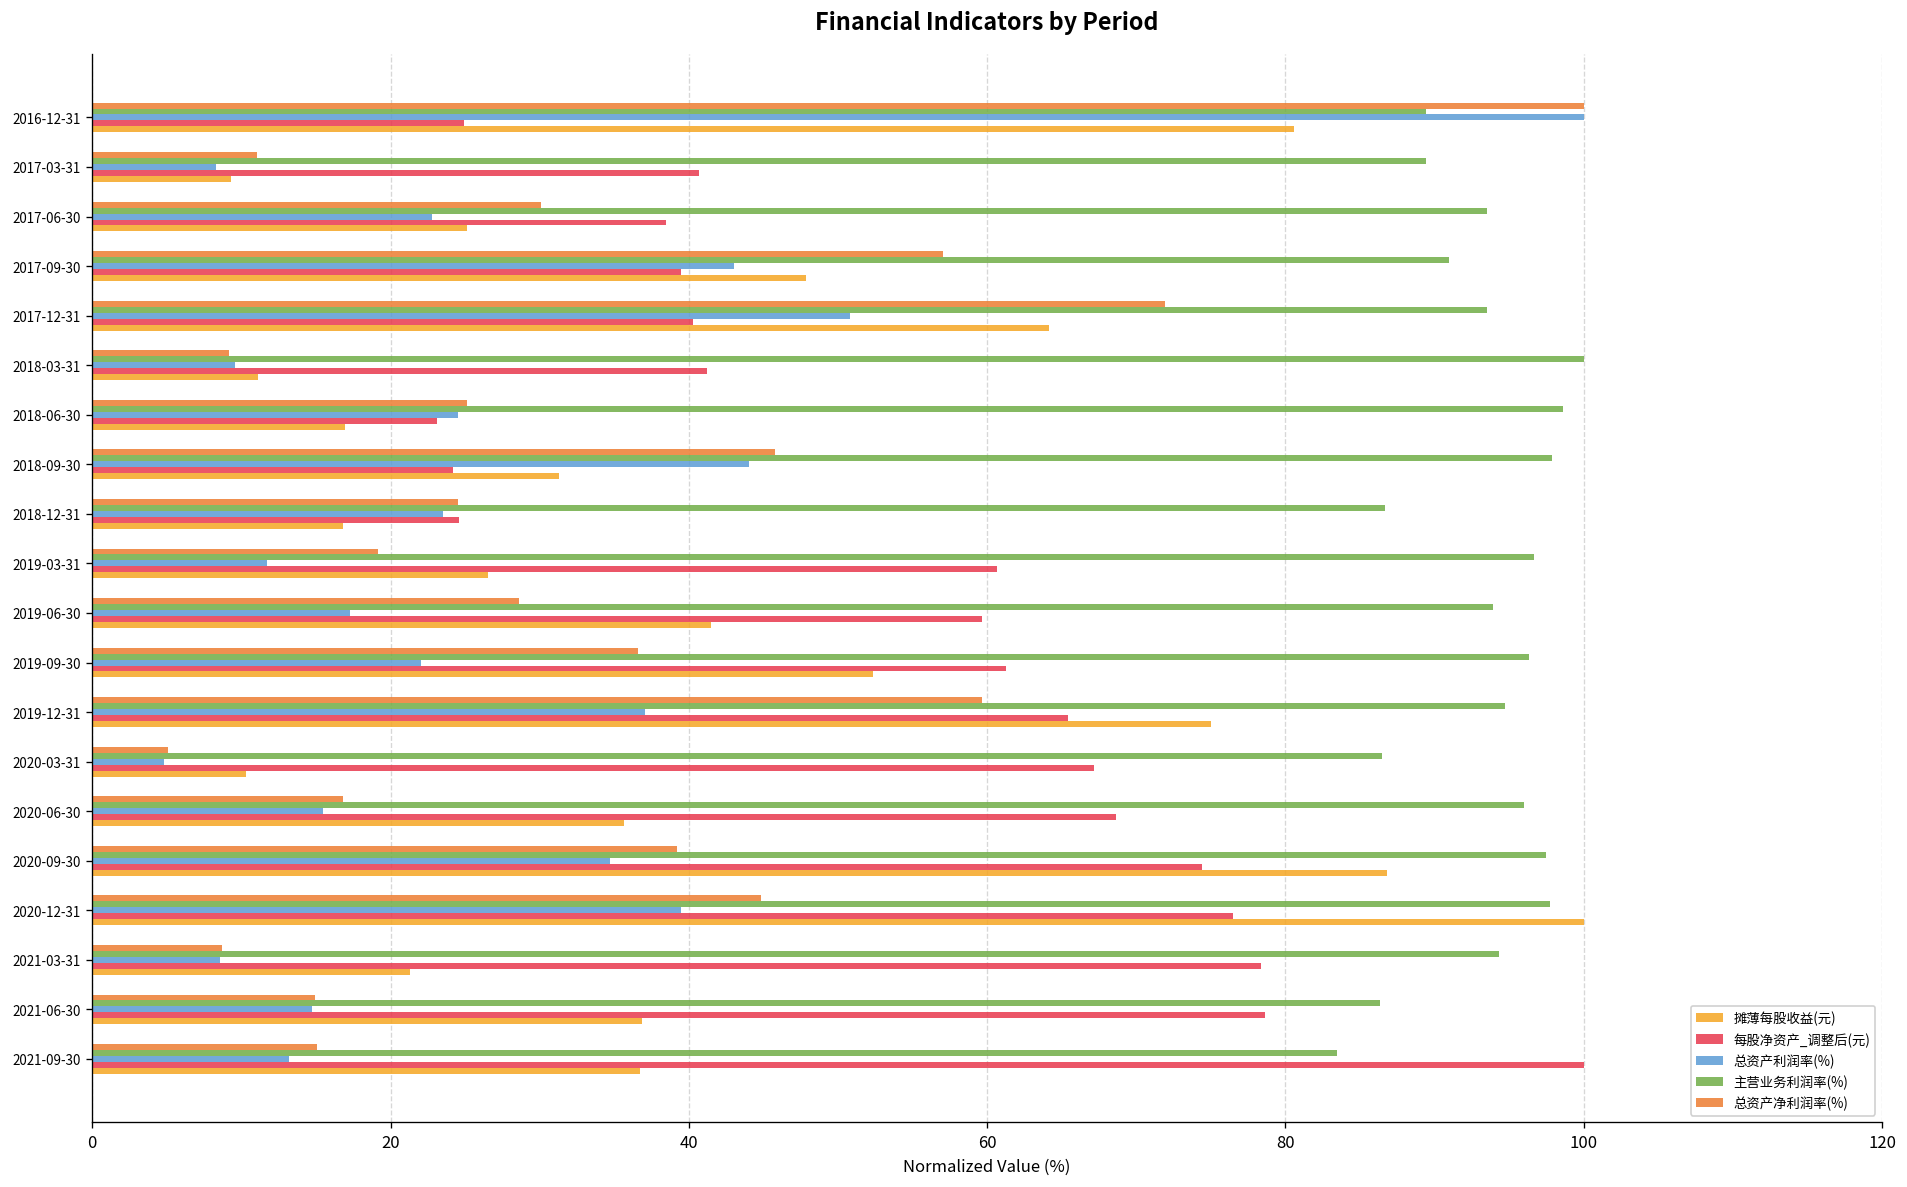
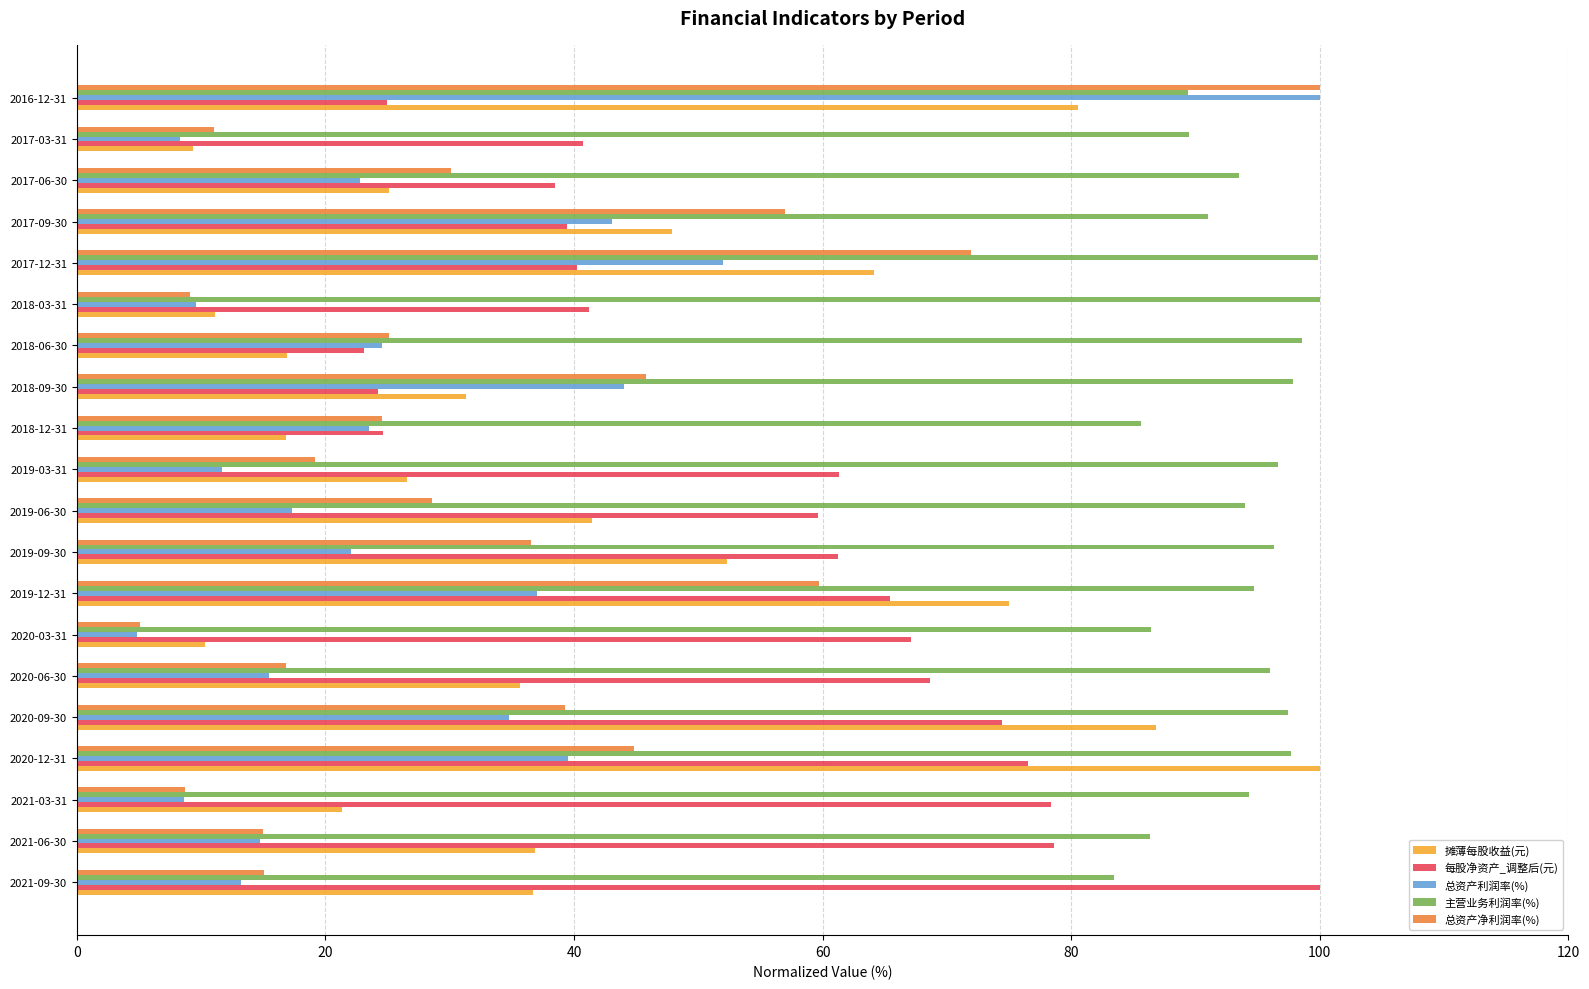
  {
    "每股净资产_调整后(元)": {
      "2016-12-31": 25.0,
      "2017-03-31": 40.7,
      "2017-06-30": 38.4,
      "2017-09-30": 39.5,
      "2017-12-31": 40.3,
      "2018-03-31": 41.2,
      "2018-06-30": 23.1,
      "2018-09-30": 24.2,
      "2018-12-31": 24.6,
-     "2019-03-31": 60.6,
+     "2019-03-31": 61.3,
      "2019-06-30": 59.6,
      "2019-09-30": 61.3,
      "2019-12-31": 65.4,
      "2020-03-31": 67.1,
      "2020-06-30": 68.7,
      "2020-09-30": 74.4,
      "2020-12-31": 76.5,
      "2021-03-31": 78.4,
      "2021-06-30": 78.6,
      "2021-09-30": 100.0
    },
    "总资产利润率(%)": {
      "2016-12-31": 100.0,
      "2017-03-31": 8.3,
      "2017-06-30": 22.8,
      "2017-09-30": 43.0,
-     "2017-12-31": 50.8,
+     "2017-12-31": 52.0,
      "2018-03-31": 9.5,
      "2018-06-30": 24.5,
      "2018-09-30": 44.0,
      "2018-12-31": 23.5,
      "2019-03-31": 11.7,
      "2019-06-30": 17.3,
      "2019-09-30": 22.1,
      "2019-12-31": 37.0,
      "2020-03-31": 4.8,
      "2020-06-30": 15.4,
      "2020-09-30": 34.7,
      "2020-12-31": 39.5,
      "2021-03-31": 8.6,
      "2021-06-30": 14.7,
      "2021-09-30": 13.2
    },
    "主营业务利润率(%)": {
      "2016-12-31": 89.4,
      "2017-03-31": 89.4,
      "2017-06-30": 93.5,
      "2017-09-30": 91.0,
-     "2017-12-31": 93.5,
+     "2017-12-31": 99.9,
      "2018-03-31": 100.0,
      "2018-06-30": 98.6,
      "2018-09-30": 97.9,
-     "2018-12-31": 86.6,
+     "2018-12-31": 85.6,
      "2019-03-31": 96.6,
      "2019-06-30": 93.9,
      "2019-09-30": 96.3,
      "2019-12-31": 94.7,
      "2020-03-31": 86.5,
      "2020-06-30": 96.0,
      "2020-09-30": 97.5,
      "2020-12-31": 97.7,
      "2021-03-31": 94.3,
      "2021-06-30": 86.4,
      "2021-09-30": 83.4
    }
  }
